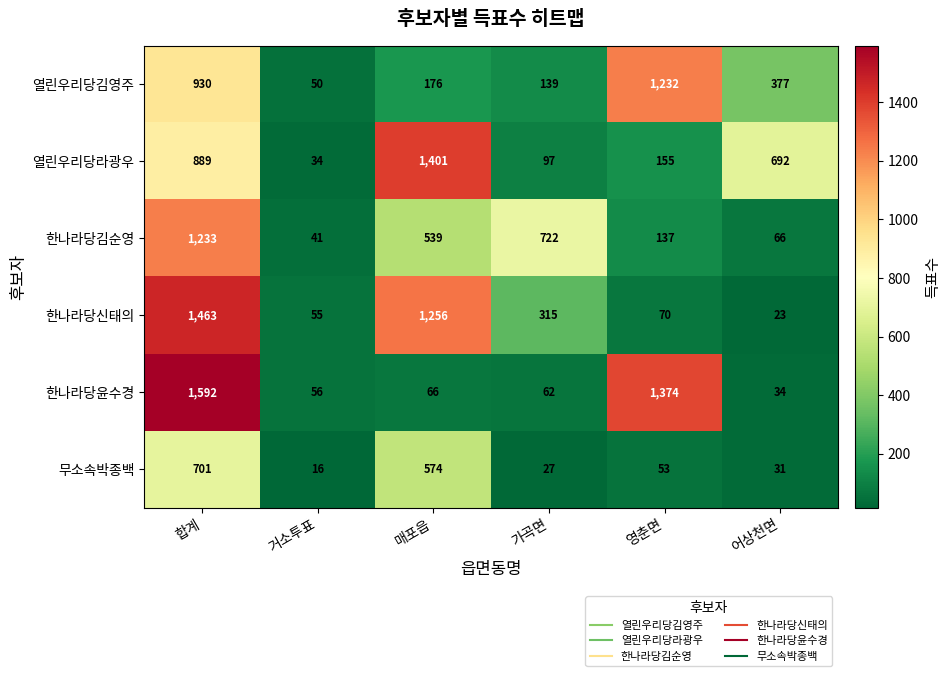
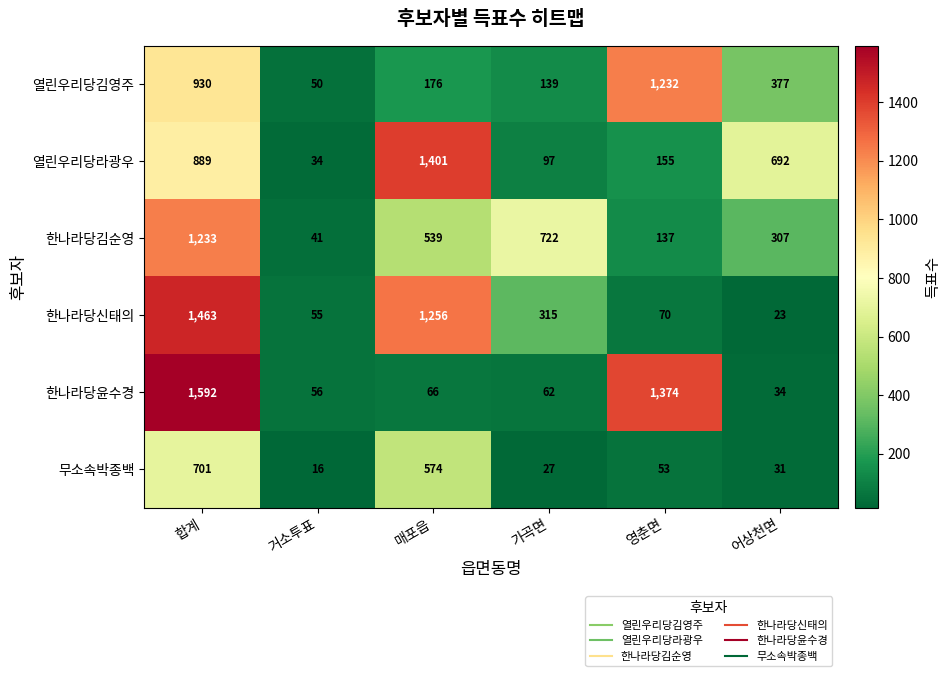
  {
    "열린우리당김영주": {
      "합계": "930",
      "거소투표": "50",
      "매포읍": "176",
      "가곡면": "139",
      "영춘면": "1,232",
      "어상천면": "377"
    },
    "열린우리당라광우": {
      "합계": "889",
      "거소투표": "34",
      "매포읍": "1,401",
      "가곡면": "97",
      "영춘면": "155",
      "어상천면": "692"
    },
    "한나라당김순영": {
      "합계": "1,233",
      "거소투표": "41",
      "매포읍": "539",
      "가곡면": "722",
      "영춘면": "137",
-     "어상천면": "66"
+     "어상천면": "307"
    },
    "한나라당신태의": {
      "합계": "1,463",
      "거소투표": "55",
      "매포읍": "1,256",
      "가곡면": "315",
      "영춘면": "70",
      "어상천면": "23"
    },
    "한나라당윤수경": {
      "합계": "1,592",
      "거소투표": "56",
      "매포읍": "66",
      "가곡면": "62",
      "영춘면": "1,374",
      "어상천면": "34"
    },
    "무소속박종백": {
      "합계": "701",
      "거소투표": "16",
      "매포읍": "574",
      "가곡면": "27",
      "영춘면": "53",
      "어상천면": "31"
    }
  }
